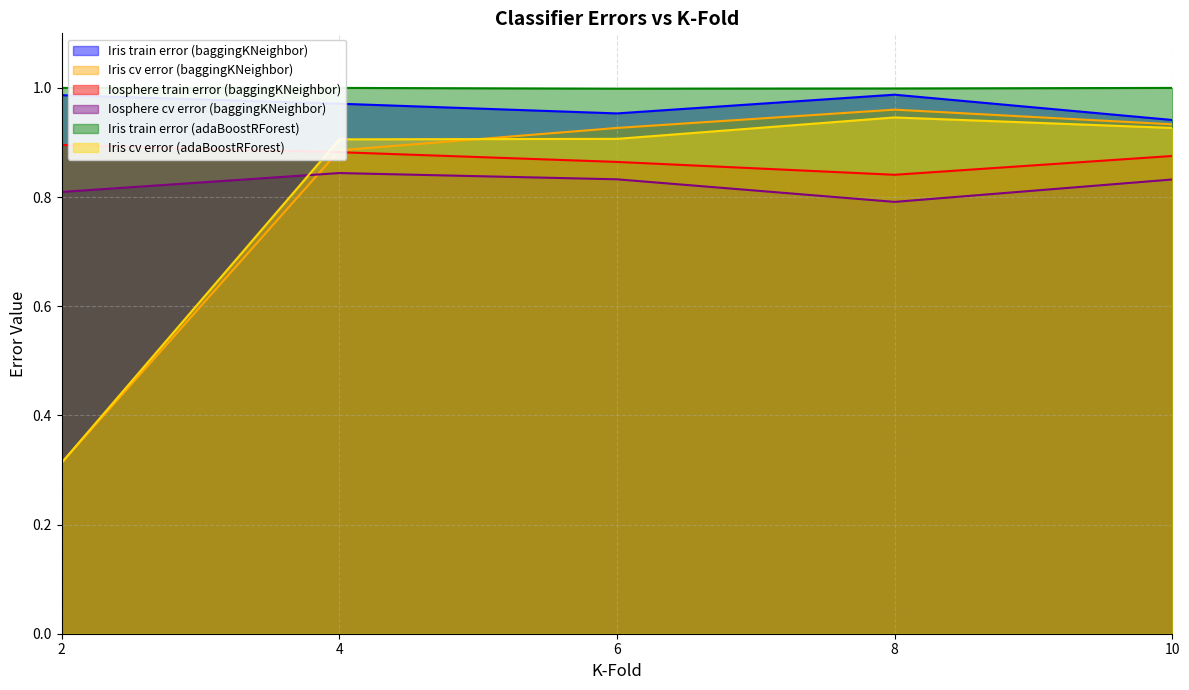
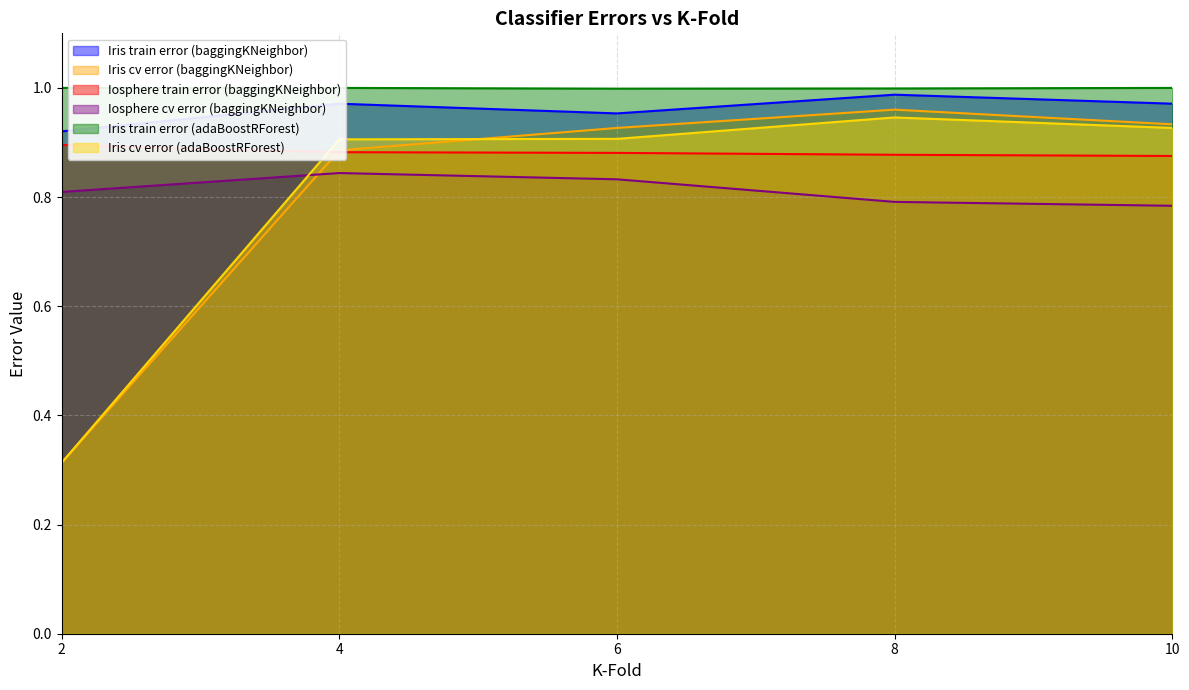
  {
    "Iris train error (baggingKNeighbor)": {
-     "2": 0.99,
+     "2": 0.92,
      "6": 0.95,
      "8": 0.99,
-     "10": 0.94
+     "10": 0.97
    },
    "Iosphere train error (baggingKNeighbor)": {
      "2": 0.90,
-     "6": 0.86,
-     "8": 0.84,
+     "6": 0.88,
+     "8": 0.88,
      "10": 0.88
    },
    "Iosphere cv error (baggingKNeighbor)": {
      "2": 0.81,
      "4": 0.84,
      "6": 0.83,
      "8": 0.79,
-     "10": 0.83
+     "10": 0.78
    },
    "Iris train error (adaBoostRForest)": {
      "2": 1.00,
      "6": 1.00,
      "8": 1.00,
      "10": 1.00
    }
  }
